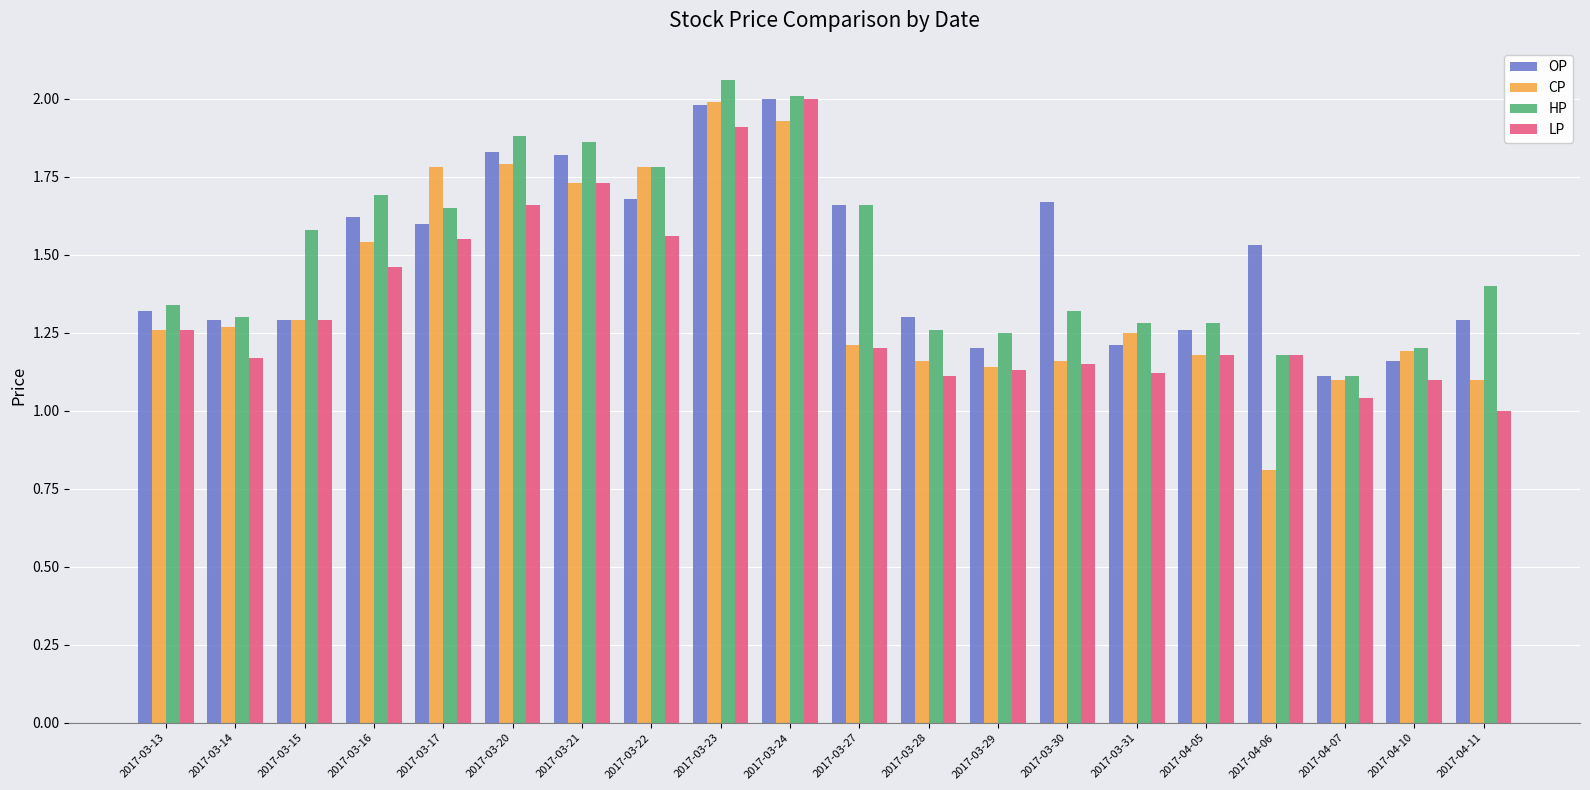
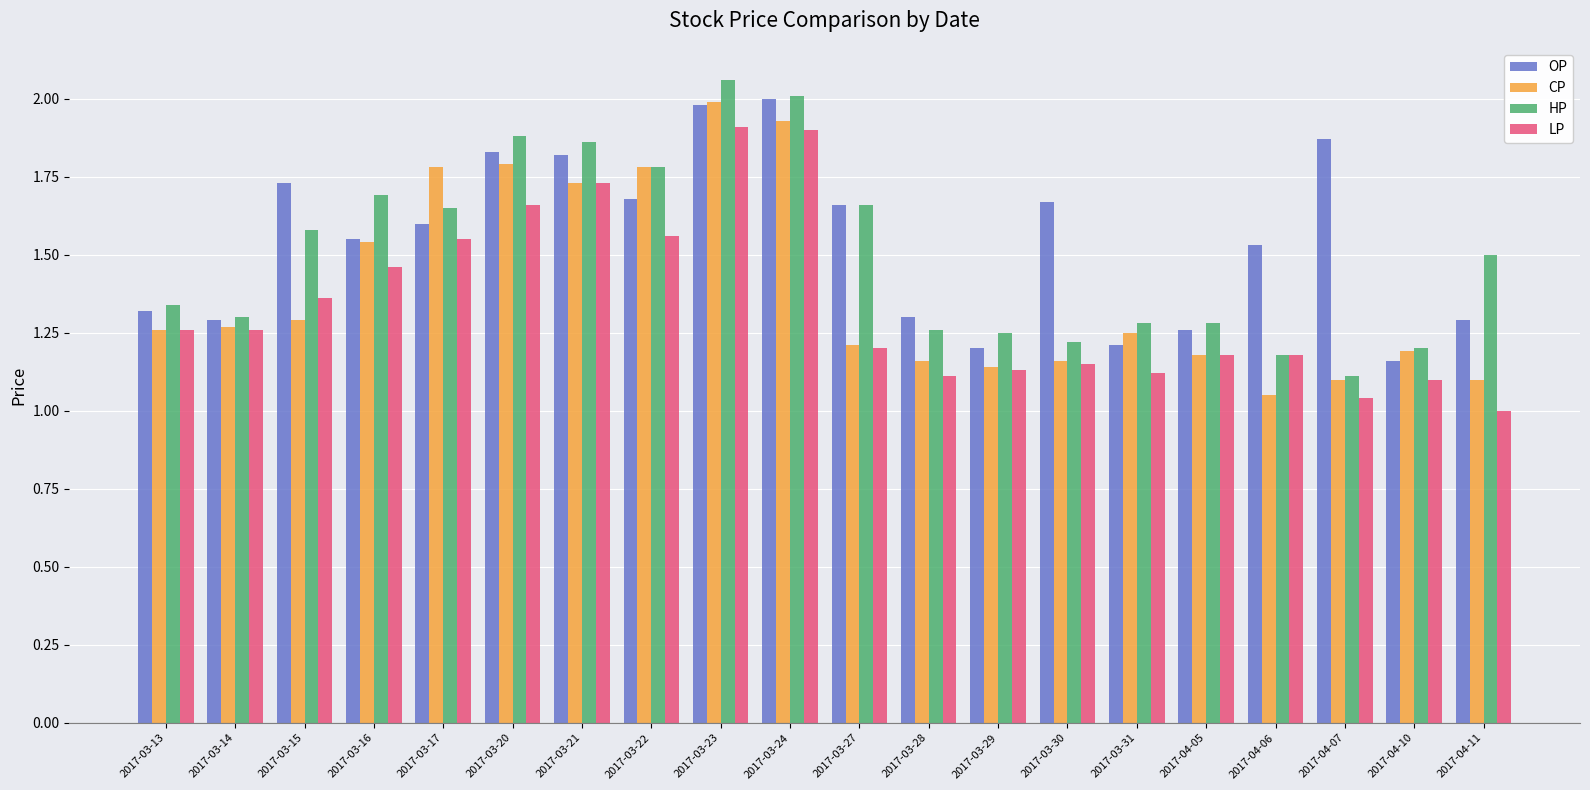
  {
    "OP": {
      "2017-03-13": 1.32,
      "2017-03-14": 1.29,
-     "2017-03-15": 1.29,
-     "2017-03-16": 1.62,
+     "2017-03-15": 1.73,
+     "2017-03-16": 1.55,
      "2017-03-17": 1.60,
      "2017-03-20": 1.83,
      "2017-03-21": 1.82,
      "2017-03-22": 1.68,
      "2017-03-23": 1.98,
      "2017-03-24": 2.00,
      "2017-03-27": 1.66,
      "2017-03-28": 1.30,
      "2017-03-29": 1.20,
      "2017-03-30": 1.67,
      "2017-03-31": 1.21,
      "2017-04-05": 1.26,
      "2017-04-06": 1.53,
-     "2017-04-07": 1.11,
+     "2017-04-07": 1.87,
      "2017-04-10": 1.16,
      "2017-04-11": 1.29
    },
    "CP": {
      "2017-03-13": 1.26,
      "2017-03-14": 1.27,
      "2017-03-15": 1.29,
      "2017-03-16": 1.54,
      "2017-03-17": 1.78,
      "2017-03-20": 1.79,
      "2017-03-21": 1.73,
      "2017-03-22": 1.78,
      "2017-03-23": 1.99,
      "2017-03-24": 1.93,
      "2017-03-27": 1.21,
      "2017-03-28": 1.16,
      "2017-03-29": 1.14,
      "2017-03-30": 1.16,
      "2017-03-31": 1.25,
      "2017-04-05": 1.18,
-     "2017-04-06": 0.81,
+     "2017-04-06": 1.05,
      "2017-04-07": 1.10,
      "2017-04-10": 1.19,
      "2017-04-11": 1.10
    },
    "HP": {
      "2017-03-13": 1.34,
      "2017-03-14": 1.30,
      "2017-03-15": 1.58,
      "2017-03-16": 1.69,
      "2017-03-17": 1.65,
      "2017-03-20": 1.88,
      "2017-03-21": 1.86,
      "2017-03-22": 1.78,
      "2017-03-23": 2.06,
      "2017-03-24": 2.01,
      "2017-03-27": 1.66,
      "2017-03-28": 1.26,
      "2017-03-29": 1.25,
-     "2017-03-30": 1.32,
+     "2017-03-30": 1.22,
      "2017-03-31": 1.28,
      "2017-04-05": 1.28,
      "2017-04-06": 1.18,
      "2017-04-07": 1.11,
      "2017-04-10": 1.20,
-     "2017-04-11": 1.4
+     "2017-04-11": 1.5
    },
    "LP": {
      "2017-03-13": 1.26,
-     "2017-03-14": 1.17,
-     "2017-03-15": 1.29,
+     "2017-03-14": 1.26,
+     "2017-03-15": 1.36,
      "2017-03-16": 1.46,
      "2017-03-17": 1.55,
      "2017-03-20": 1.66,
      "2017-03-21": 1.73,
      "2017-03-22": 1.56,
      "2017-03-23": 1.91,
-     "2017-03-24": 2.0,
+     "2017-03-24": 1.9,
      "2017-03-27": 1.20,
      "2017-03-28": 1.11,
      "2017-03-29": 1.13,
      "2017-03-30": 1.15,
      "2017-03-31": 1.12,
      "2017-04-05": 1.18,
      "2017-04-06": 1.18,
      "2017-04-07": 1.04,
      "2017-04-10": 1.10,
      "2017-04-11": 1.00
    }
  }
